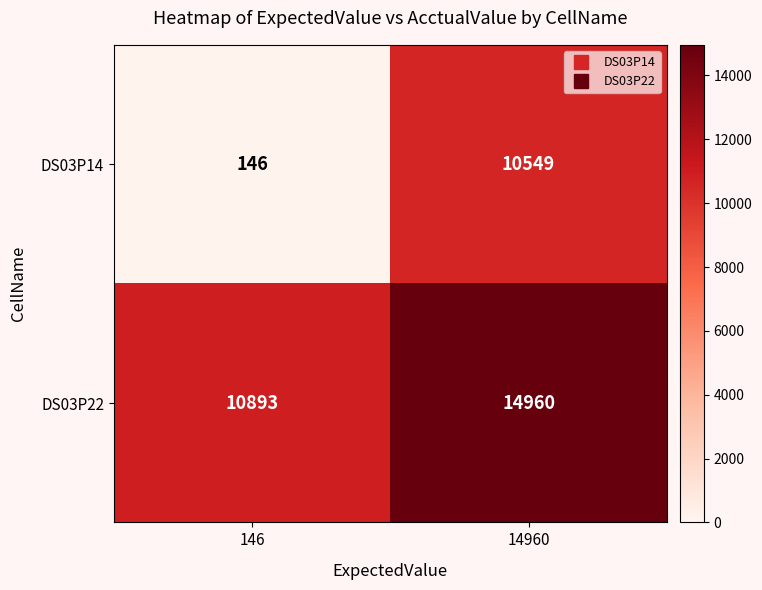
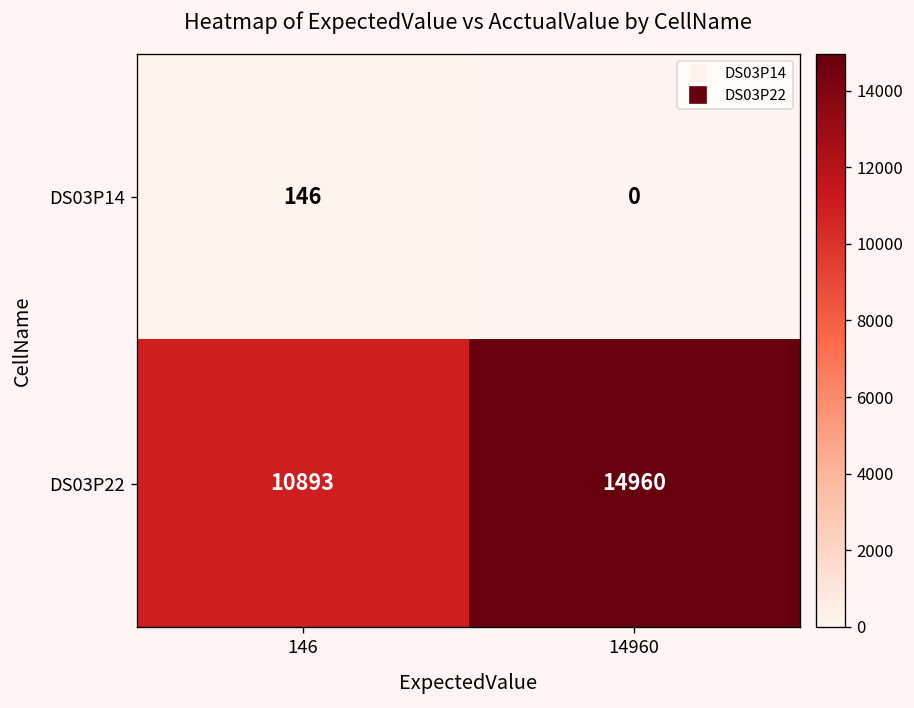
  {
    "DS03P14": {
      "146": 146,
-     "14960": 10549
+     "14960": 0
    },
    "DS03P22": {
      "146": 10893,
      "14960": 14960
    }
  }
